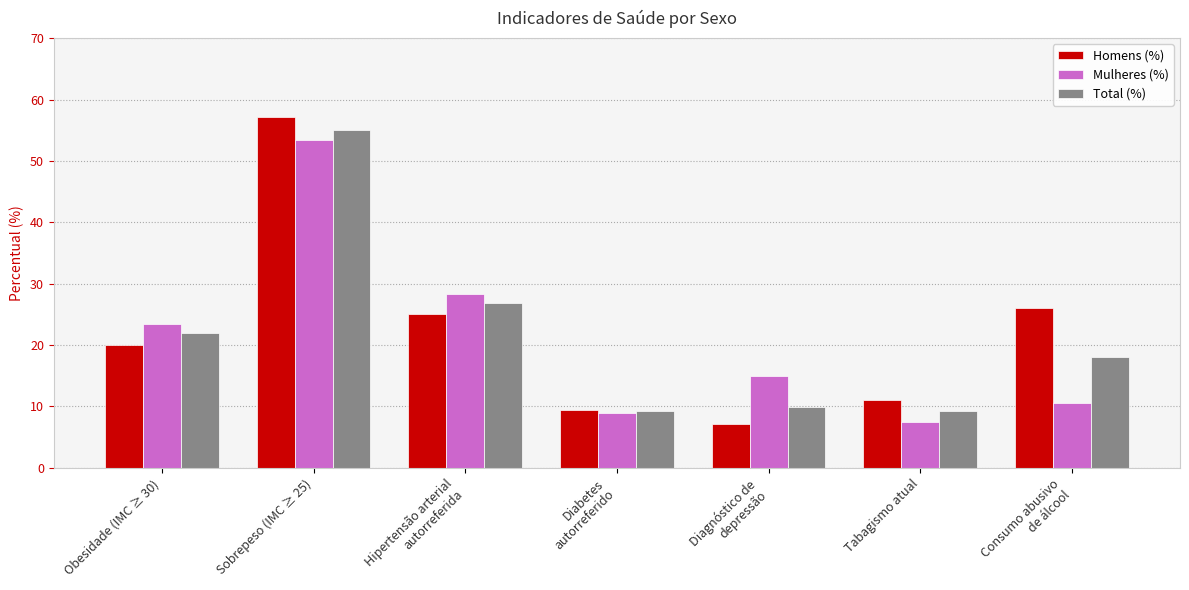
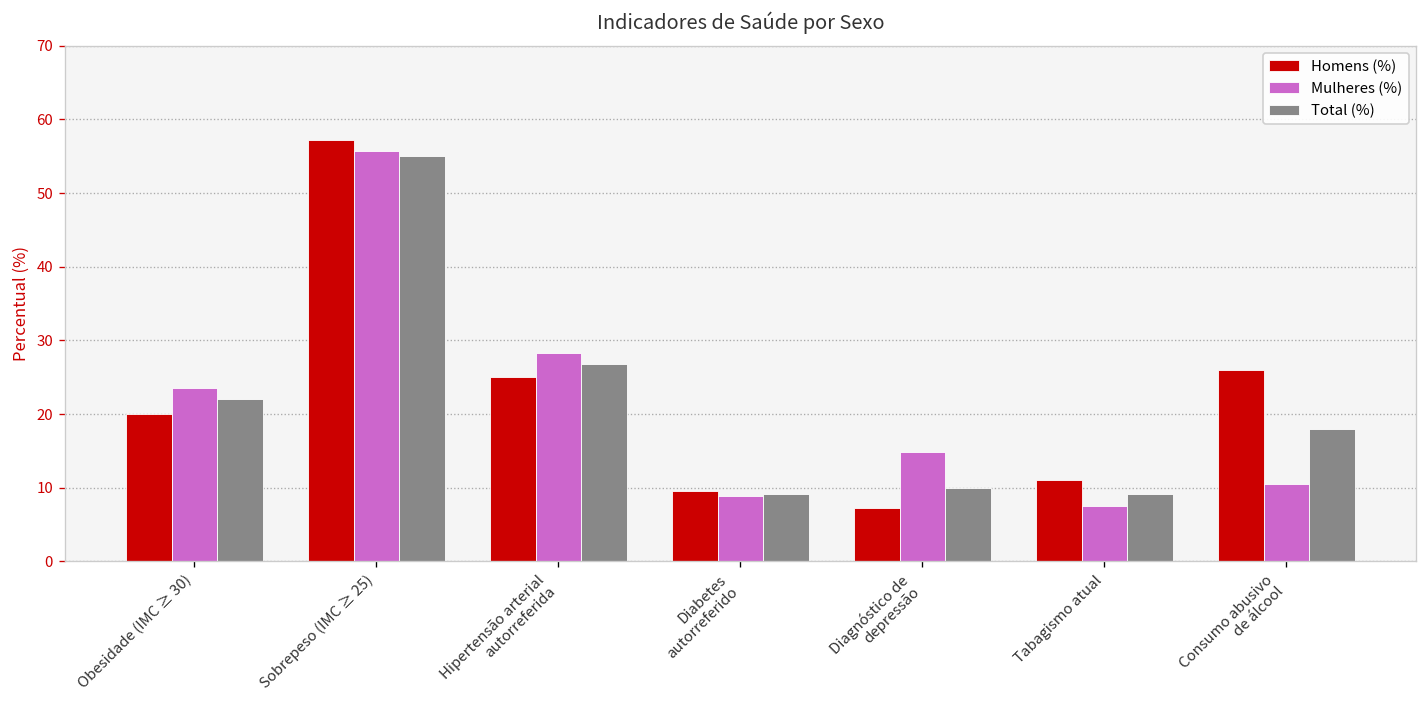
  {
    "Homens (%)": {
      "Obesidade (IMC ≥ 30)": 20,
      "Sobrepeso (IMC ≥ 25)": 57,
      "Hipertensão arterial autorreferida": 25,
      "Diabetes autorreferido": 10,
      "Diagnóstico de depressão": 7,
      "Tabagismo atual": 11,
      "Consumo abusivo de álcool": 26
    },
    "Mulheres (%)": {
      "Obesidade (IMC ≥ 30)": 24,
-     "Sobrepeso (IMC ≥ 25)": 53,
+     "Sobrepeso (IMC ≥ 25)": 56,
      "Hipertensão arterial autorreferida": 28,
      "Diabetes autorreferido": 9,
      "Diagnóstico de depressão": 15,
      "Tabagismo atual": 8,
      "Consumo abusivo de álcool": 11
    },
    "Total (%)": {
      "Obesidade (IMC ≥ 30)": 22,
      "Sobrepeso (IMC ≥ 25)": 55,
      "Hipertensão arterial autorreferida": 27,
      "Diabetes autorreferido": 9,
      "Diagnóstico de depressão": 10,
      "Tabagismo atual": 9,
      "Consumo abusivo de álcool": 18
    }
  }
